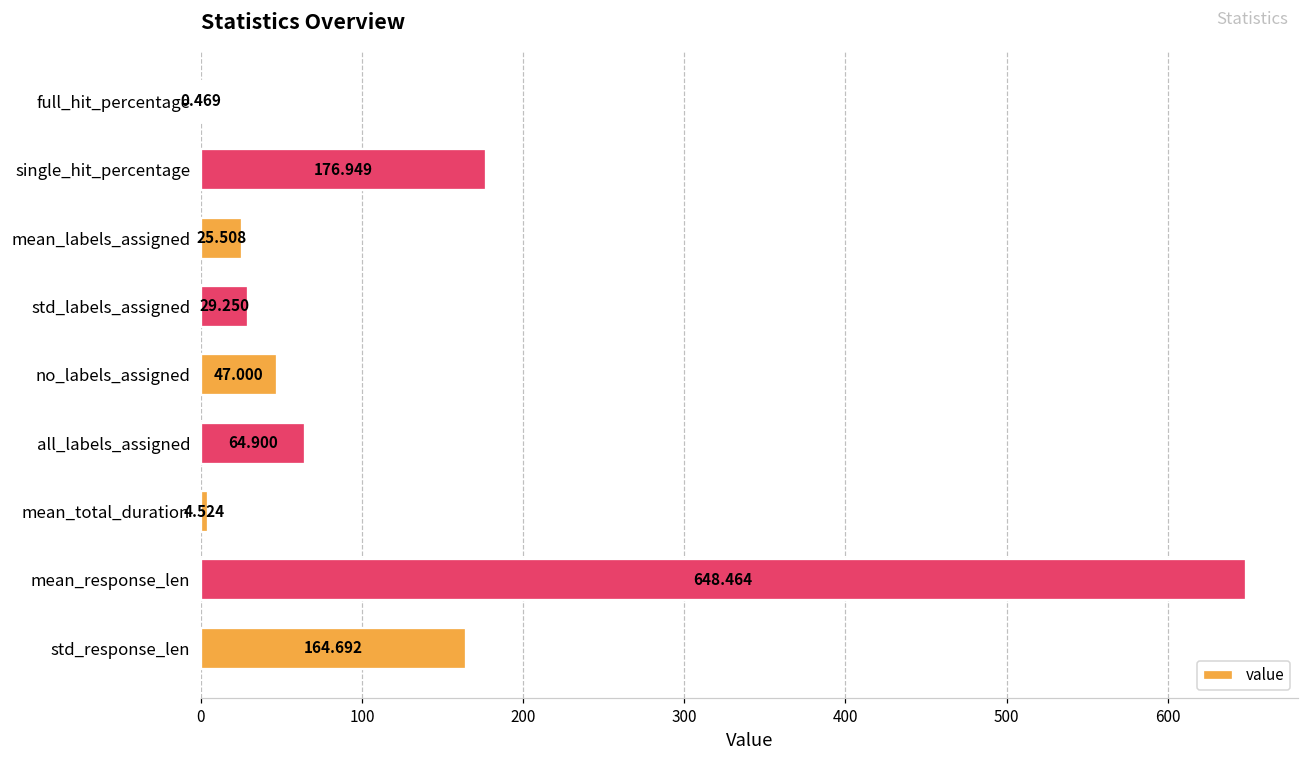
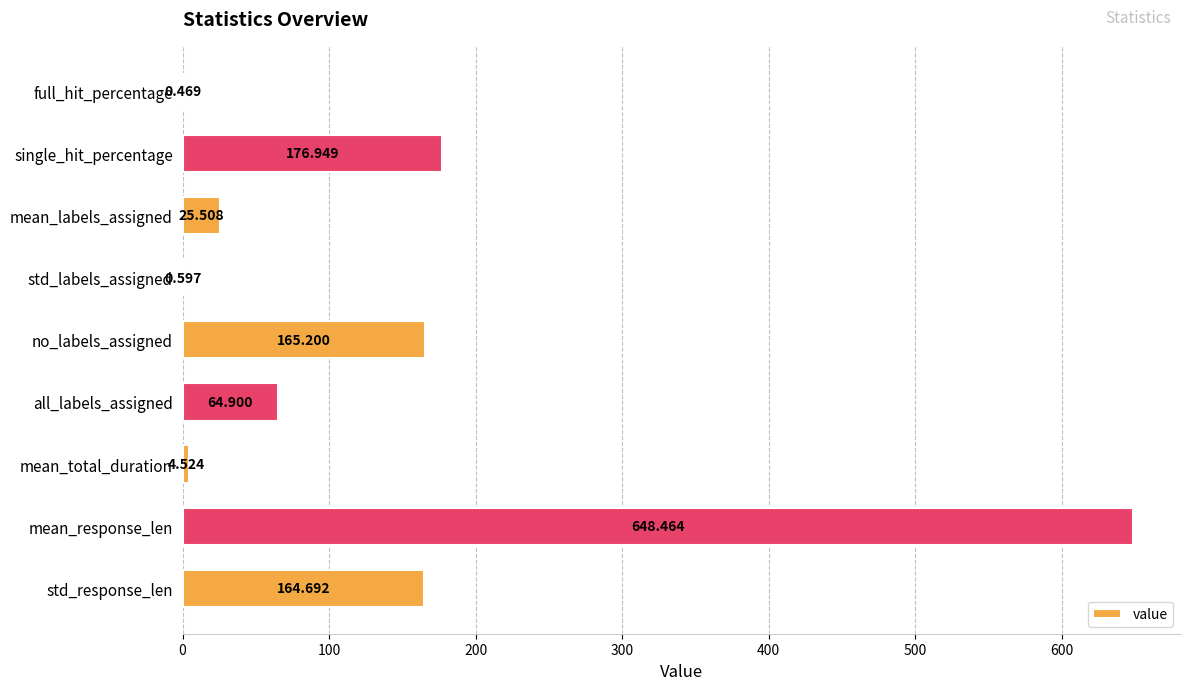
  {
    "full_hit_percentage": 0.469,
    "single_hit_percentage": 176.949,
    "mean_labels_assigned": 25.508,
-   "std_labels_assigned": 29.250,
-   "no_labels_assigned": 47.000,
+   "std_labels_assigned": 0.597,
+   "no_labels_assigned": 165.200,
    "all_labels_assigned": 64.900,
    "mean_total_duration": 4.524,
    "mean_response_len": 648.464,
    "std_response_len": 164.692
  }
